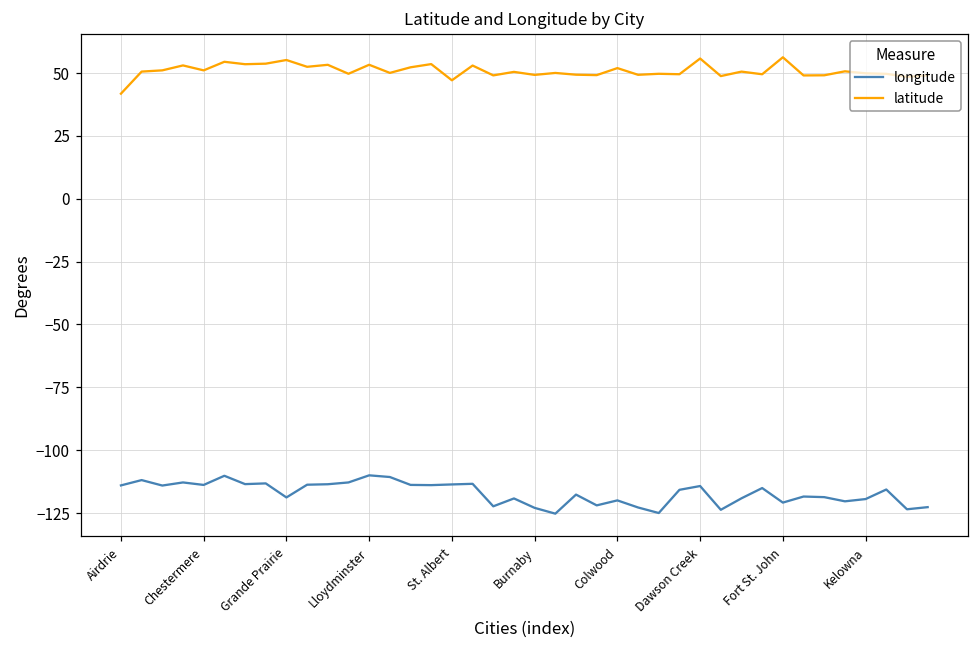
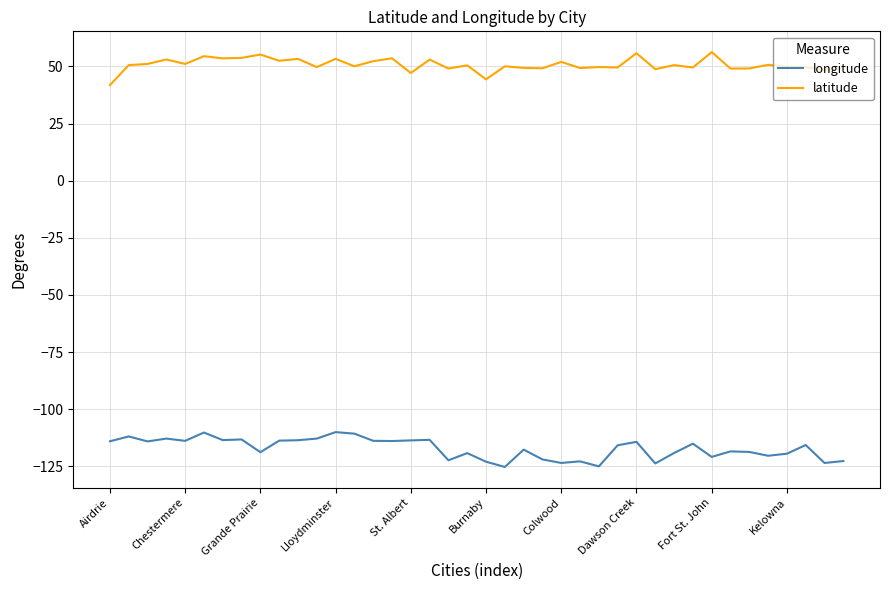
  {
    "longitude": {
      "Airdrie": -114,
      "Chestermere": -114,
      "Grande Prairie": -119,
      "Lloydminster": -110,
      "St. Albert": -114,
      "Burnaby": -123,
-     "Colwood": -120,
+     "Colwood": -123,
      "Dawson Creek": -114,
      "Fort St. John": -121,
      "Kelowna": -119
    },
    "latitude": {
      "Airdrie": 42,
      "Chestermere": 51,
      "Grande Prairie": 55,
      "Lloydminster": 53,
      "St. Albert": 47,
-     "Burnaby": 49,
+     "Burnaby": 44,
      "Colwood": 52,
      "Dawson Creek": 56,
      "Fort St. John": 56
    }
  }
